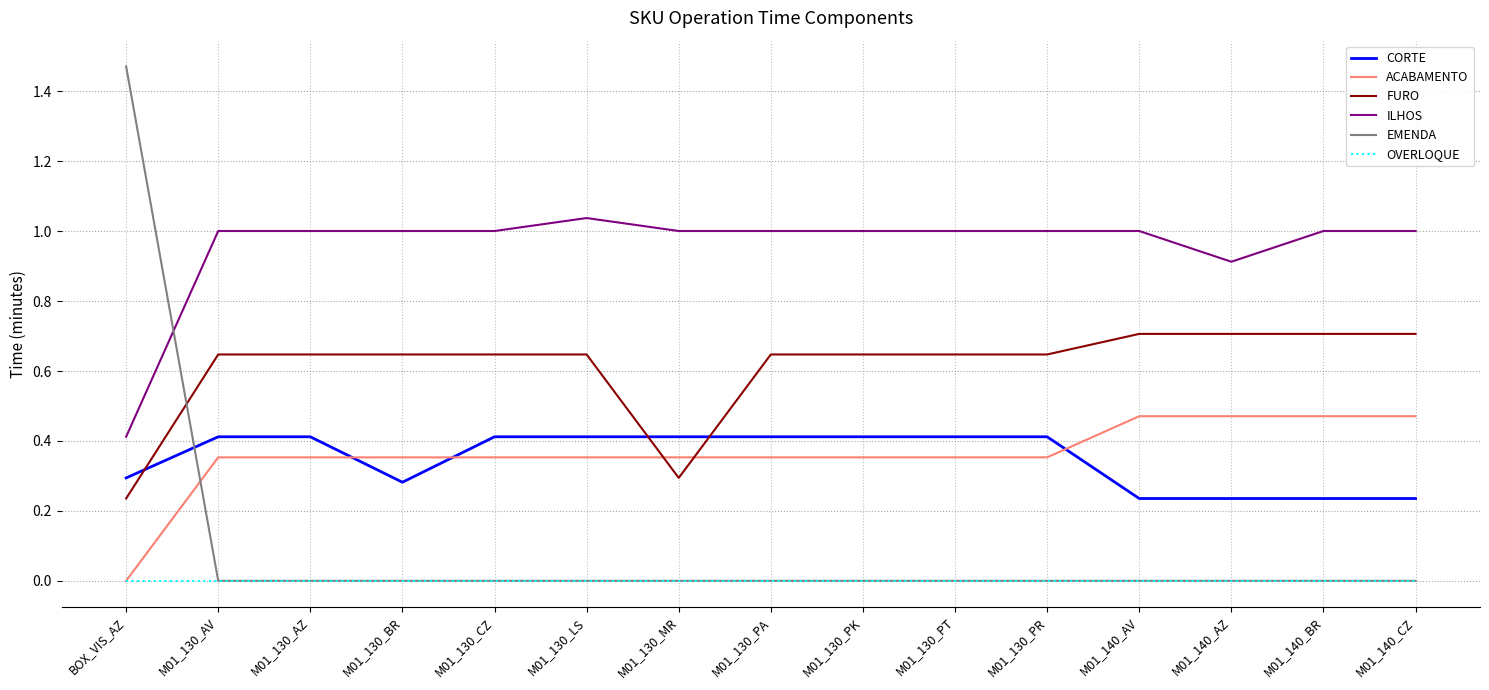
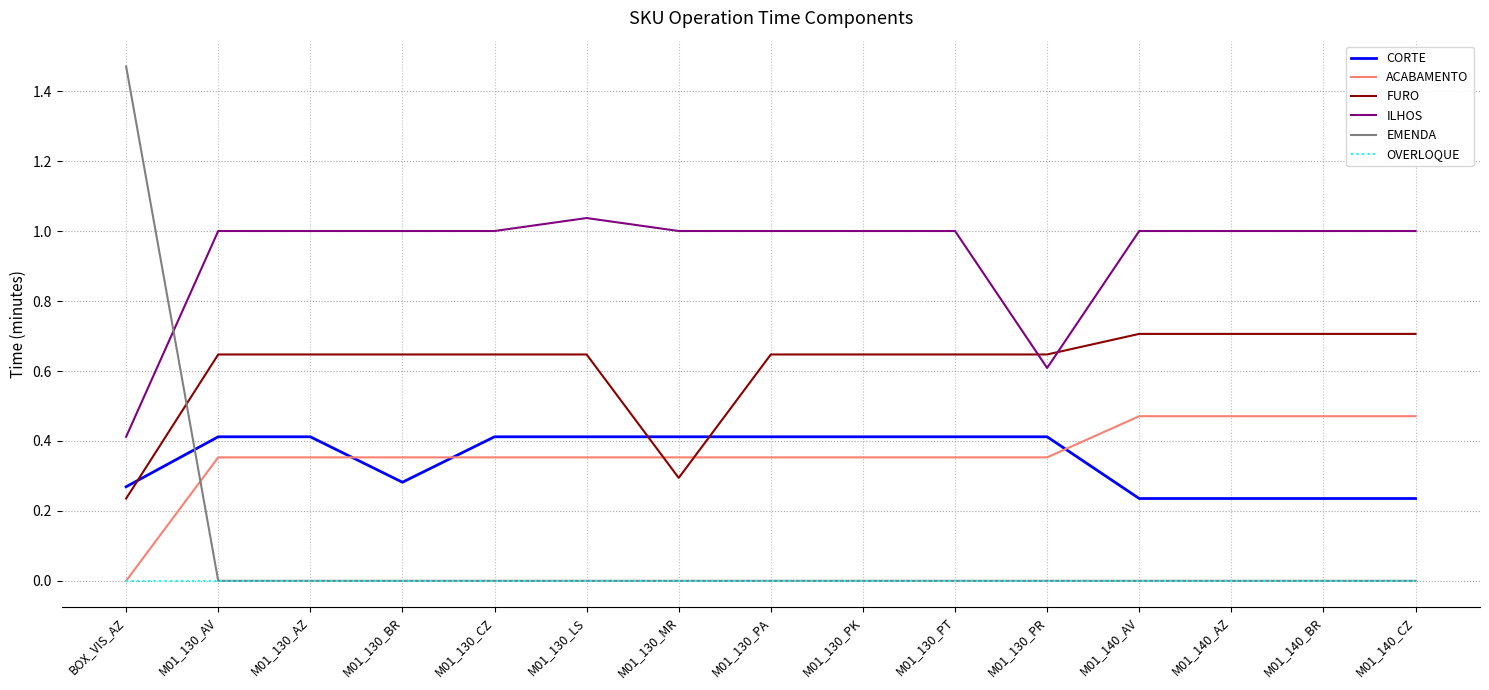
  {
    "CORTE": {
-     "BOX_VIS_AZ": 0.29,
+     "BOX_VIS_AZ": 0.27,
      "M01_130_AV": 0.41,
      "M01_130_AZ": 0.41,
      "M01_130_BR": 0.28,
      "M01_130_CZ": 0.41,
      "M01_130_LS": 0.41,
      "M01_130_MR": 0.41,
      "M01_130_PA": 0.41,
      "M01_130_PK": 0.41,
      "M01_130_PT": 0.41,
      "M01_130_PR": 0.41,
      "M01_140_AV": 0.24,
      "M01_140_AZ": 0.24,
      "M01_140_BR": 0.24,
      "M01_140_CZ": 0.24
    },
    "ACABAMENTO": {
      "M01_130_AV": 0.35,
      "M01_130_AZ": 0.35,
      "M01_130_BR": 0.35,
      "M01_130_CZ": 0.35,
      "M01_130_LS": 0.35,
      "M01_130_MR": 0.35,
      "M01_130_PA": 0.35,
      "M01_130_PK": 0.35,
      "M01_130_PT": 0.35,
      "M01_130_PR": 0.35,
      "M01_140_AV": 0.47,
      "M01_140_AZ": 0.47,
      "M01_140_BR": 0.47,
      "M01_140_CZ": 0.47
    },
    "FURO": {
      "BOX_VIS_AZ": 0.24,
      "M01_130_AV": 0.65,
      "M01_130_AZ": 0.65,
      "M01_130_BR": 0.65,
      "M01_130_CZ": 0.65,
      "M01_130_LS": 0.65,
      "M01_130_MR": 0.29,
      "M01_130_PA": 0.65,
      "M01_130_PK": 0.65,
      "M01_130_PT": 0.65,
      "M01_130_PR": 0.65,
      "M01_140_AV": 0.71,
      "M01_140_AZ": 0.71,
      "M01_140_BR": 0.71,
      "M01_140_CZ": 0.71
    },
    "ILHOS": {
      "BOX_VIS_AZ": 0.41,
      "M01_130_AV": 1.00,
      "M01_130_AZ": 1.00,
      "M01_130_BR": 1.00,
      "M01_130_CZ": 1.00,
      "M01_130_LS": 1.04,
      "M01_130_MR": 1.00,
      "M01_130_PA": 1.00,
      "M01_130_PK": 1.00,
      "M01_130_PT": 1.00,
-     "M01_130_PR": 1.00,
+     "M01_130_PR": 0.61,
      "M01_140_AV": 1.00,
-     "M01_140_AZ": 0.91,
+     "M01_140_AZ": 1.00,
      "M01_140_BR": 1.00,
      "M01_140_CZ": 1.00
    },
    "EMENDA": {
      "BOX_VIS_AZ": 1.47
    }
  }
